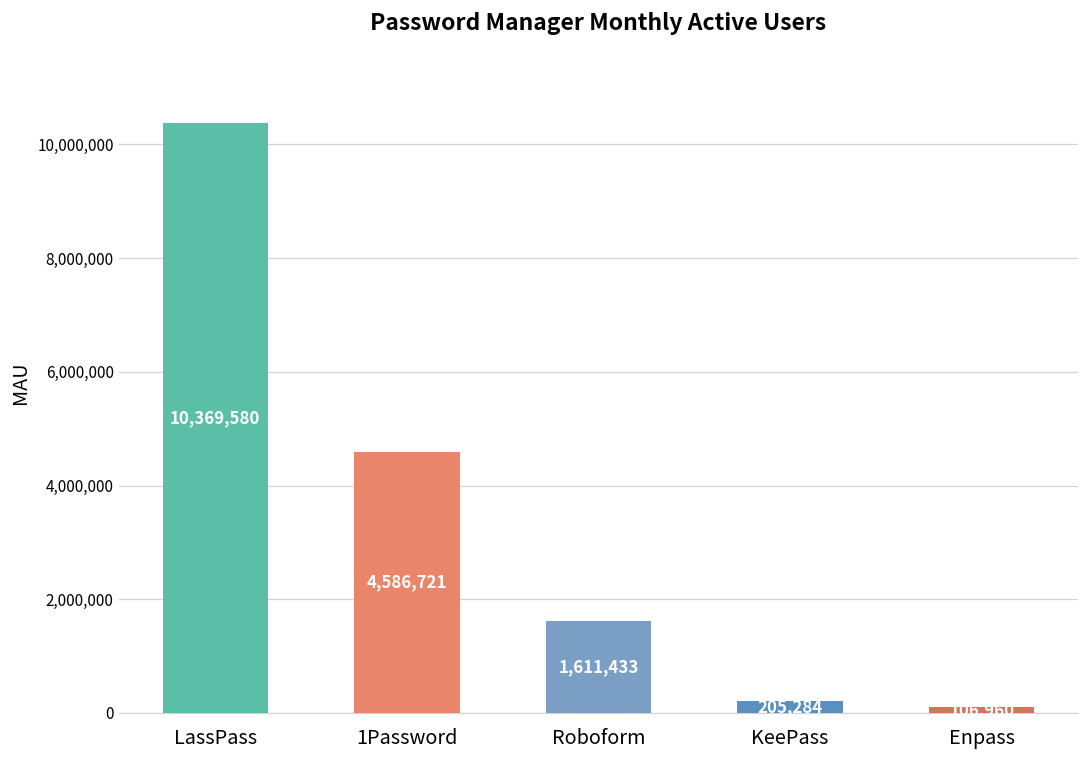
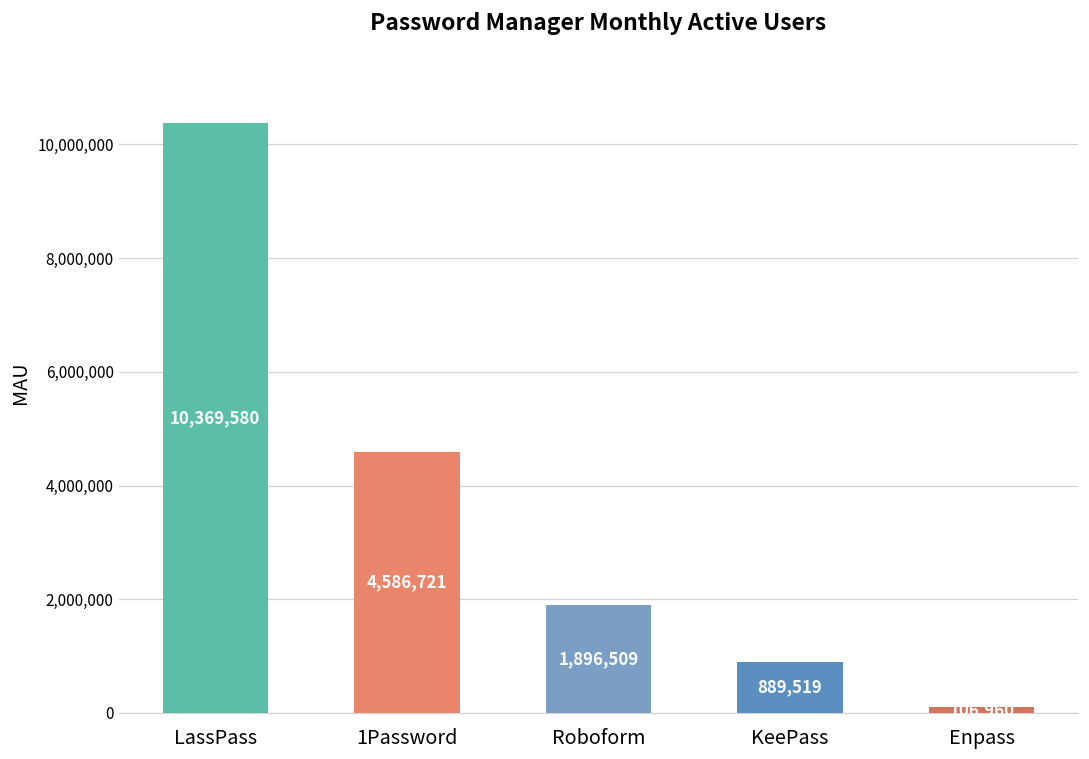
  {
    "LassPass": "10,369,580",
    "1Password": "4,586,721",
-   "Roboform": "1,611,433",
-   "KeePass": "200,000"
+   "Roboform": "1,896,509",
+   "KeePass": "900,000"
  }
